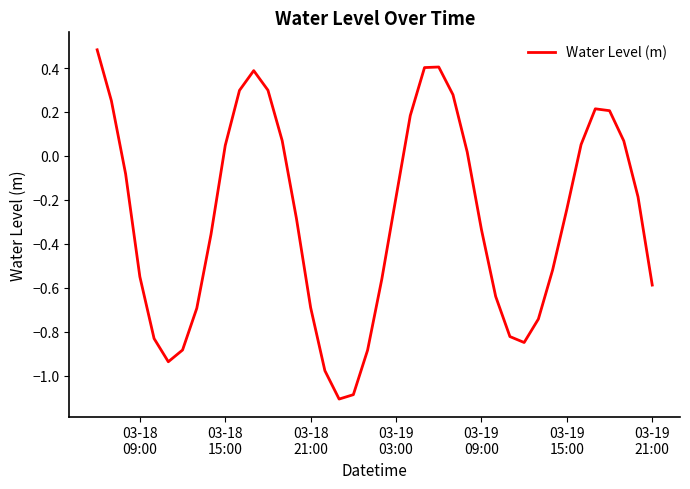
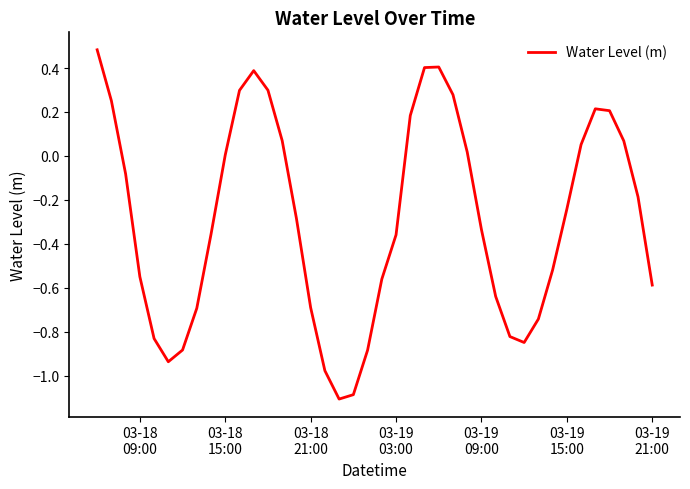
  {
    "03-18 09:00": -0.55,
-   "03-18 15:00": 0.05,
+   "03-18 15:00": 0.00,
    "03-18 21:00": -0.69,
-   "03-19 03:00": -0.19,
+   "03-19 03:00": -0.36,
    "03-19 09:00": -0.34,
    "03-19 15:00": -0.24,
    "03-19 21:00": -0.59
  }
